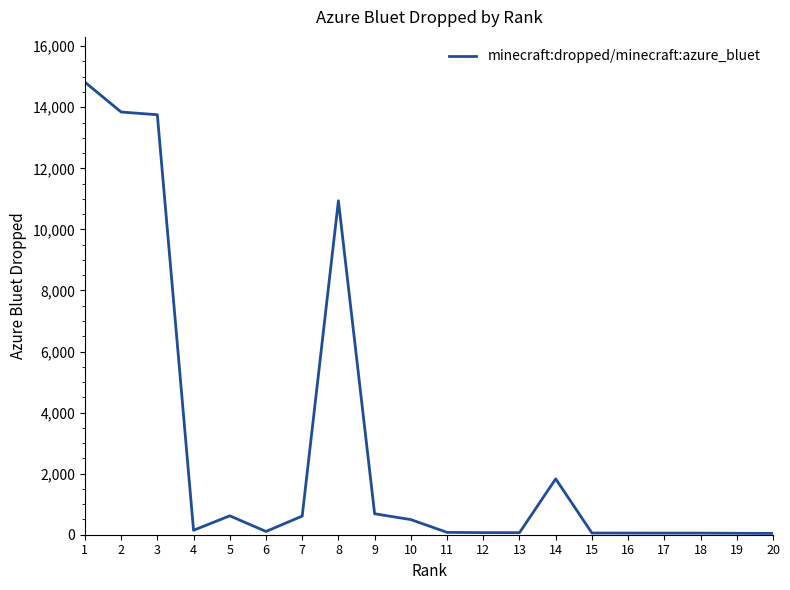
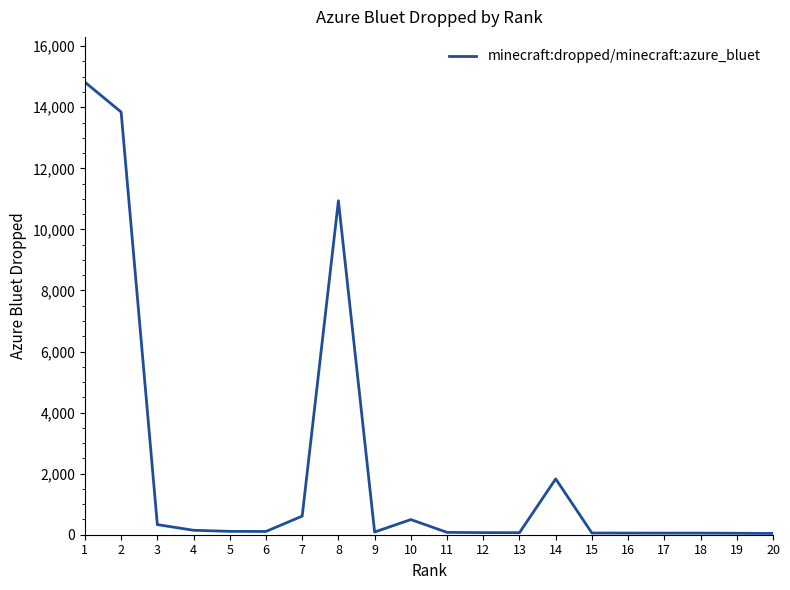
  {
    "1": "14,800",
    "2": "13,800",
-   "3": "13,800",
+   "3": "300",
    "4": "100",
-   "5": "600",
+   "5": "100",
    "6": "100",
    "7": "600",
    "8": "10,900",
-   "9": "700",
+   "9": "100",
    "10": "500",
    "11": "100",
    "12": "100",
    "13": "100",
    "14": "1,800",
    "15": "100",
    "16": "100",
    "17": "100",
    "18": "100",
    "19": "0",
    "20": "0"
  }
